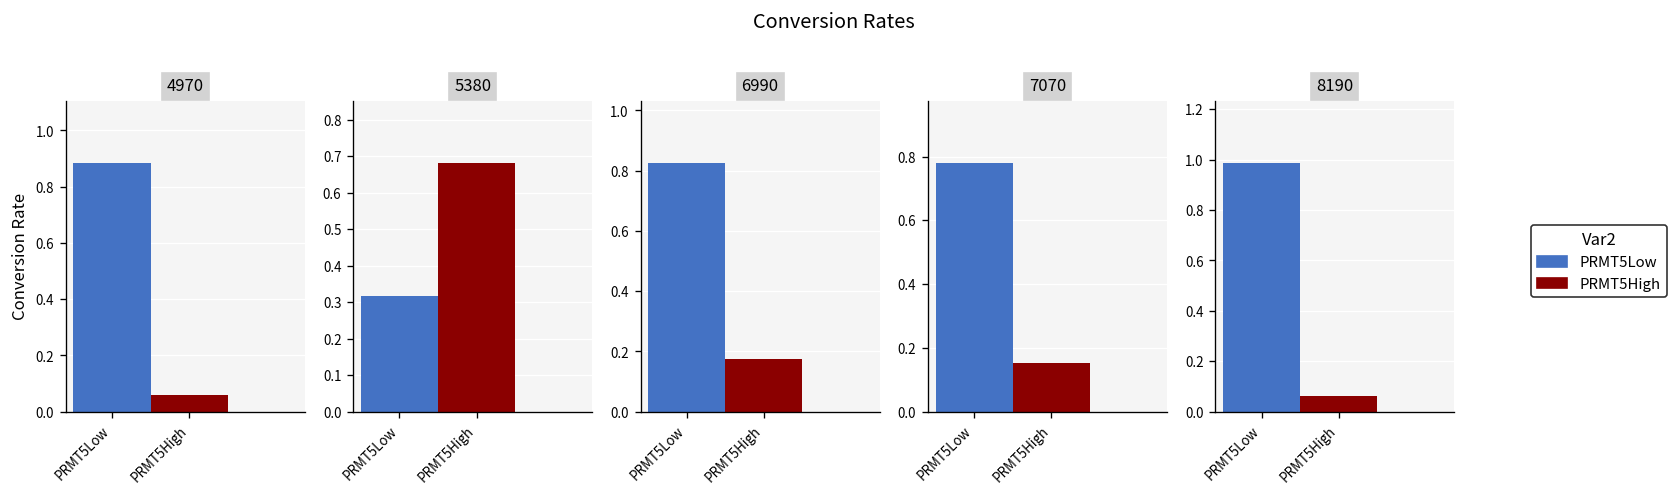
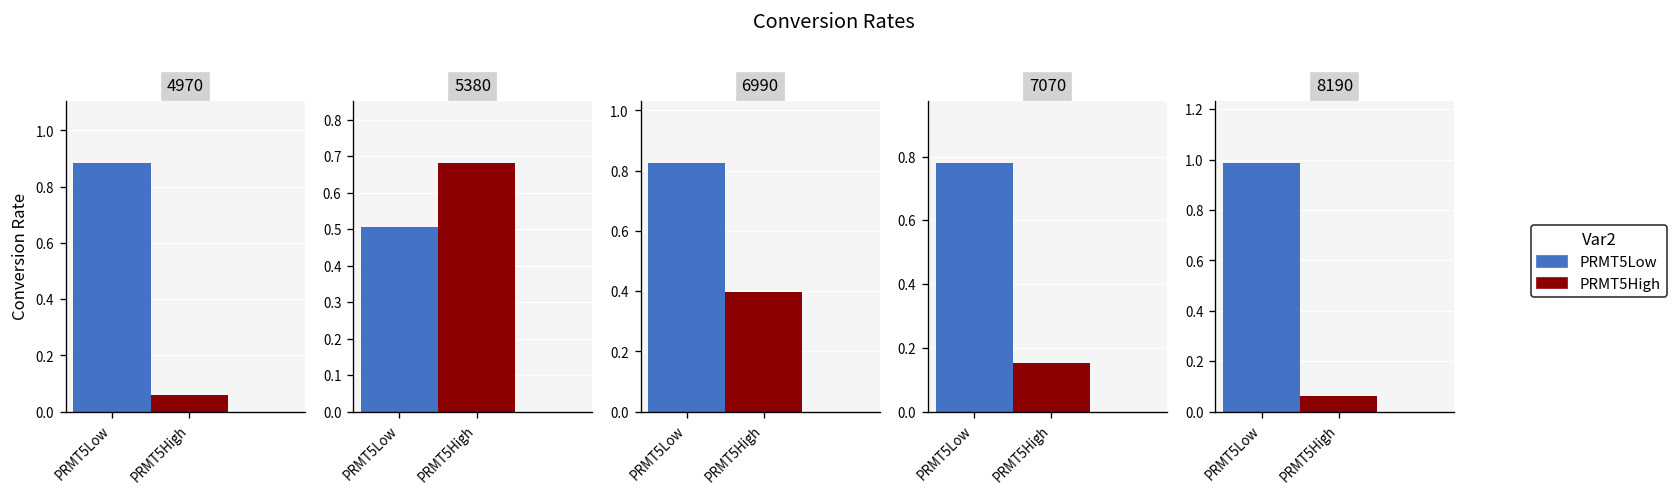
  {
    "4970": {
      "PRMT5Low": 0.89,
      "PRMT5High": 0.06
    },
    "5380": {
-     "PRMT5Low": 0.32,
+     "PRMT5Low": 0.51,
      "PRMT5High": 0.68
    },
    "6990": {
      "PRMT5Low": 0.83,
-     "PRMT5High": 0.17
+     "PRMT5High": 0.40
    },
    "7070": {
      "PRMT5Low": 0.78,
      "PRMT5High": 0.15
    },
    "8190": {
      "PRMT5Low": 0.99,
      "PRMT5High": 0.06
    }
  }
